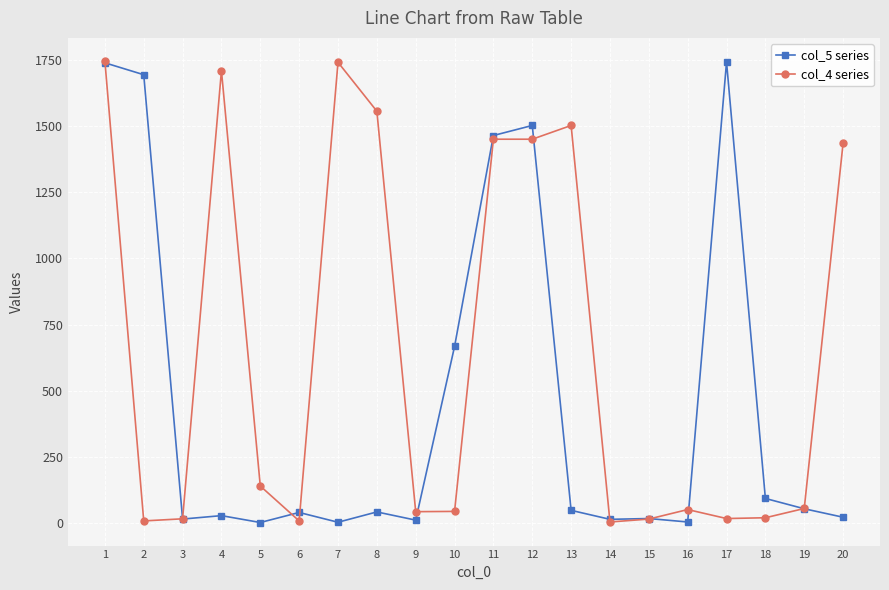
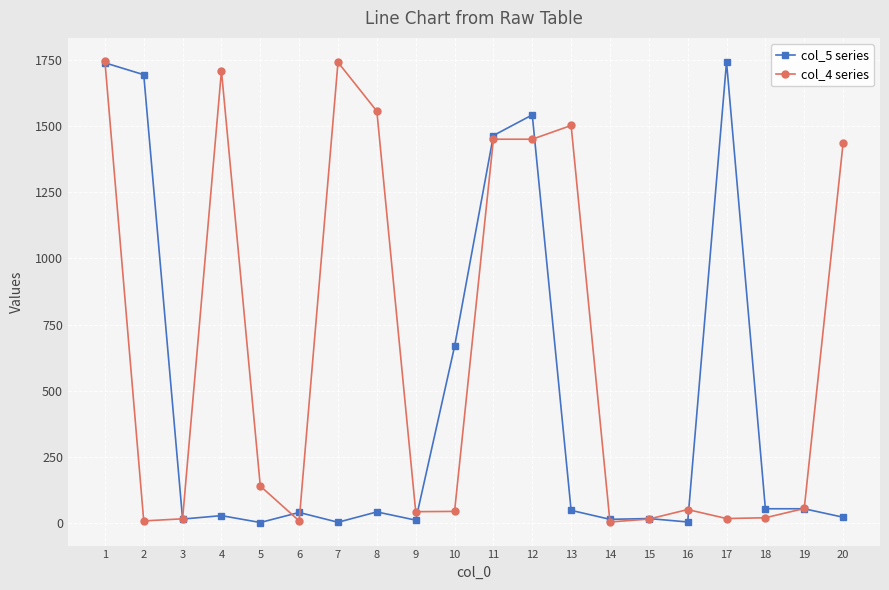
  {
    "col_5 series": {
      "2": 1700,
      "4": 30,
      "5": 0,
      "6": 40,
      "7": 0,
      "8": 40,
      "9": 10,
      "10": 670,
      "11": 1470,
-     "12": 1500,
+     "12": 1540,
      "13": 50,
      "14": 10,
      "16": 0,
      "17": 1740,
-     "18": 90,
+     "18": 50,
      "20": 20
    },
    "col_4 series": {
      "2": 10,
      "4": 1710,
      "5": 140,
      "6": 10,
      "7": 1740,
      "8": 1560,
      "9": 40,
      "10": 40,
      "11": 1450,
      "12": 1450,
      "13": 1500,
      "14": 0,
      "16": 50,
      "17": 20,
      "18": 20,
      "20": 1440
    }
  }
